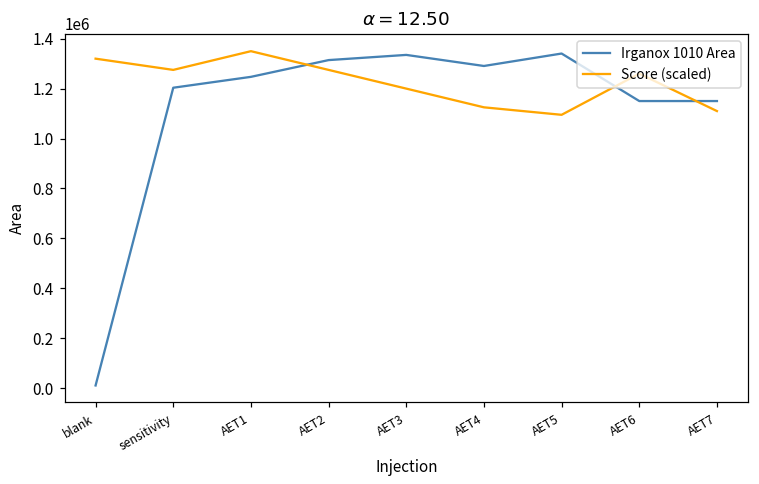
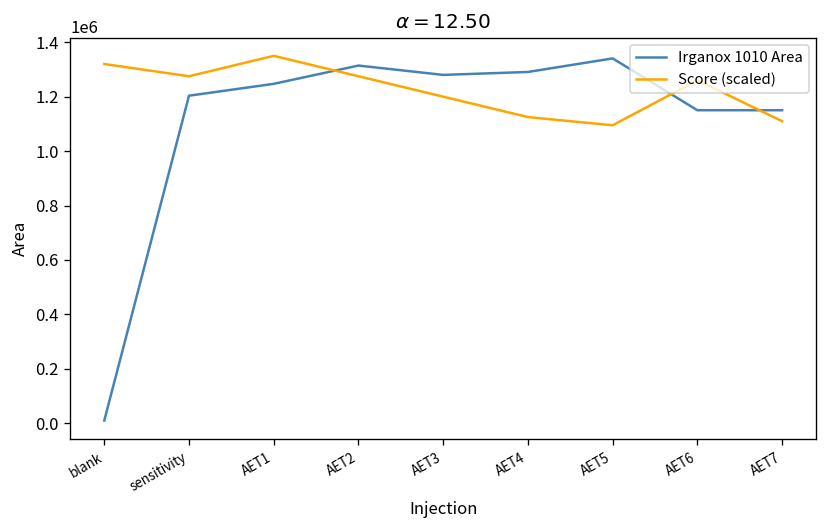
  {
    "Irganox 1010 Area": {
      "blank": 10000,
      "sensitivity": 1200000,
      "AET1": 1250000,
      "AET2": 1310000,
-     "AET3": 1340000,
+     "AET3": 1280000,
      "AET4": 1290000,
      "AET5": 1340000,
      "AET6": 1150000,
      "AET7": 1150000
    },
    "Score (scaled)": {
      "blank": 1320000,
      "sensitivity": 1280000,
      "AET1": 1350000,
      "AET2": 1280000,
      "AET3": 1200000,
      "AET4": 1130000,
      "AET5": 1100000,
      "AET7": 1110000
    }
  }
